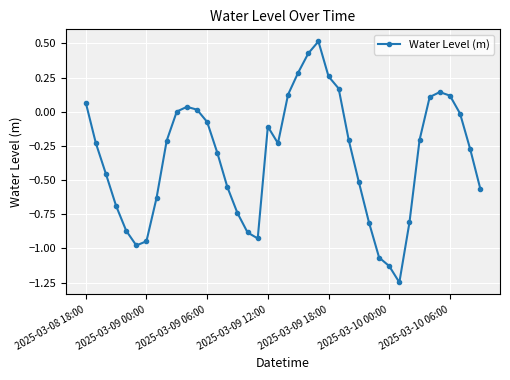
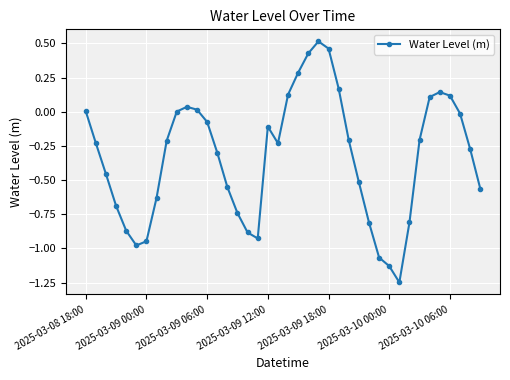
  {
-   "2025-03-08 18:00": 0.07,
+   "2025-03-08 18:00": 0.00,
    "2025-03-09 00:00": -0.95,
    "2025-03-09 06:00": -0.07,
    "2025-03-09 12:00": -0.11,
-   "2025-03-09 18:00": 0.26,
+   "2025-03-09 18:00": 0.46,
    "2025-03-10 00:00": -1.13,
    "2025-03-10 06:00": 0.12
  }
